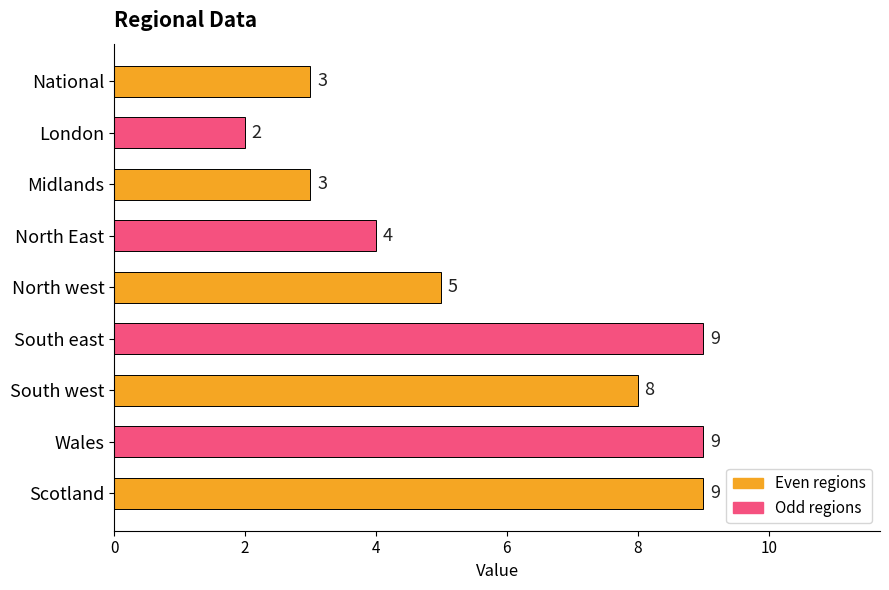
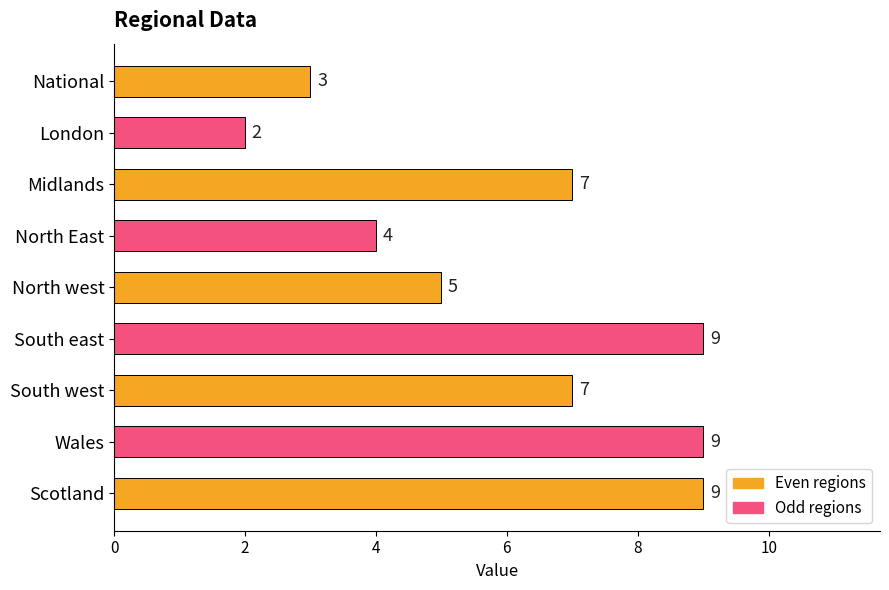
  {
    "National": 3,
    "London": 2,
-   "Midlands": 3,
+   "Midlands": 7,
    "North East": 4,
    "North west": 5,
    "South east": 9,
-   "South west": 8,
+   "South west": 7,
    "Wales": 9,
    "Scotland": 9
  }
